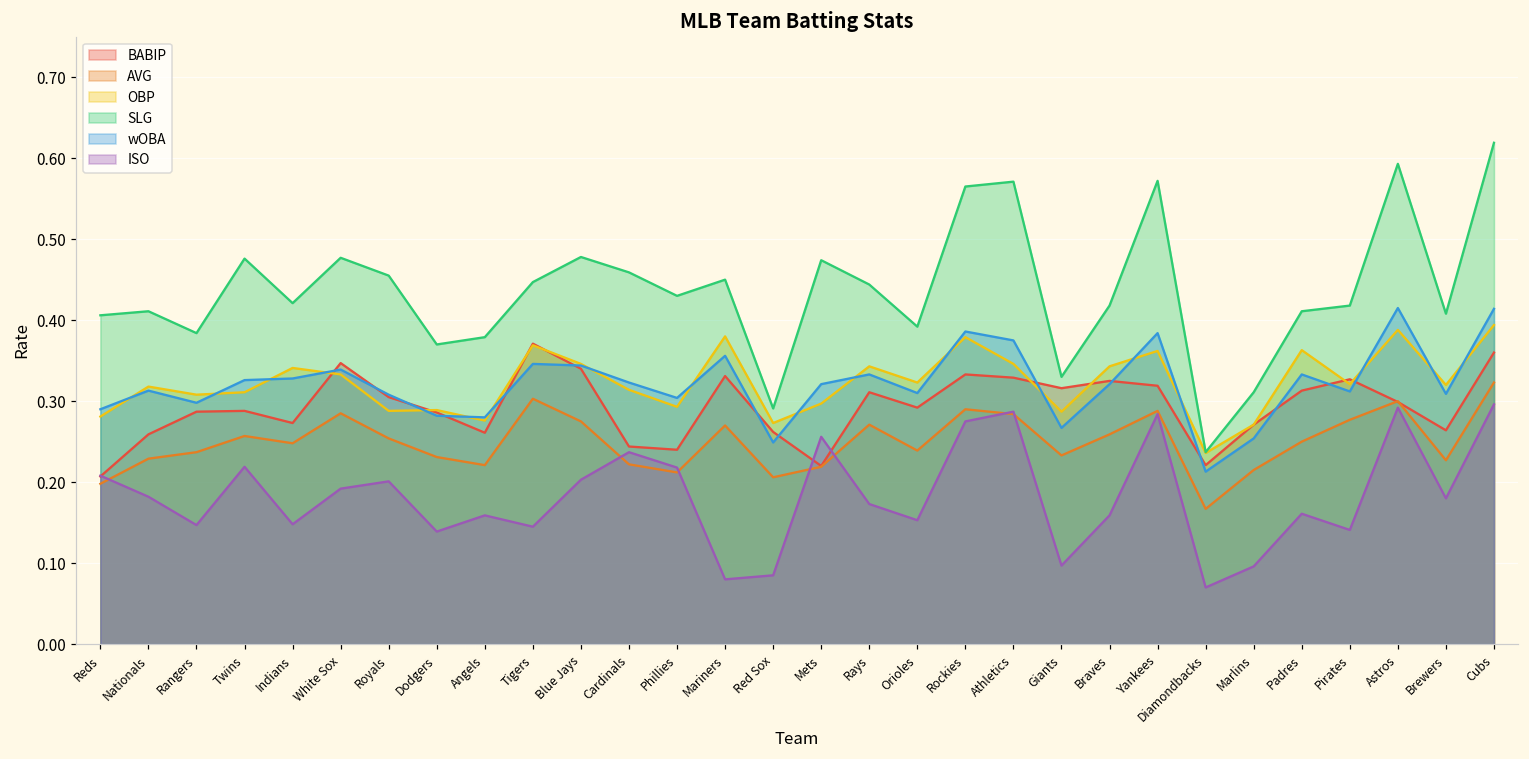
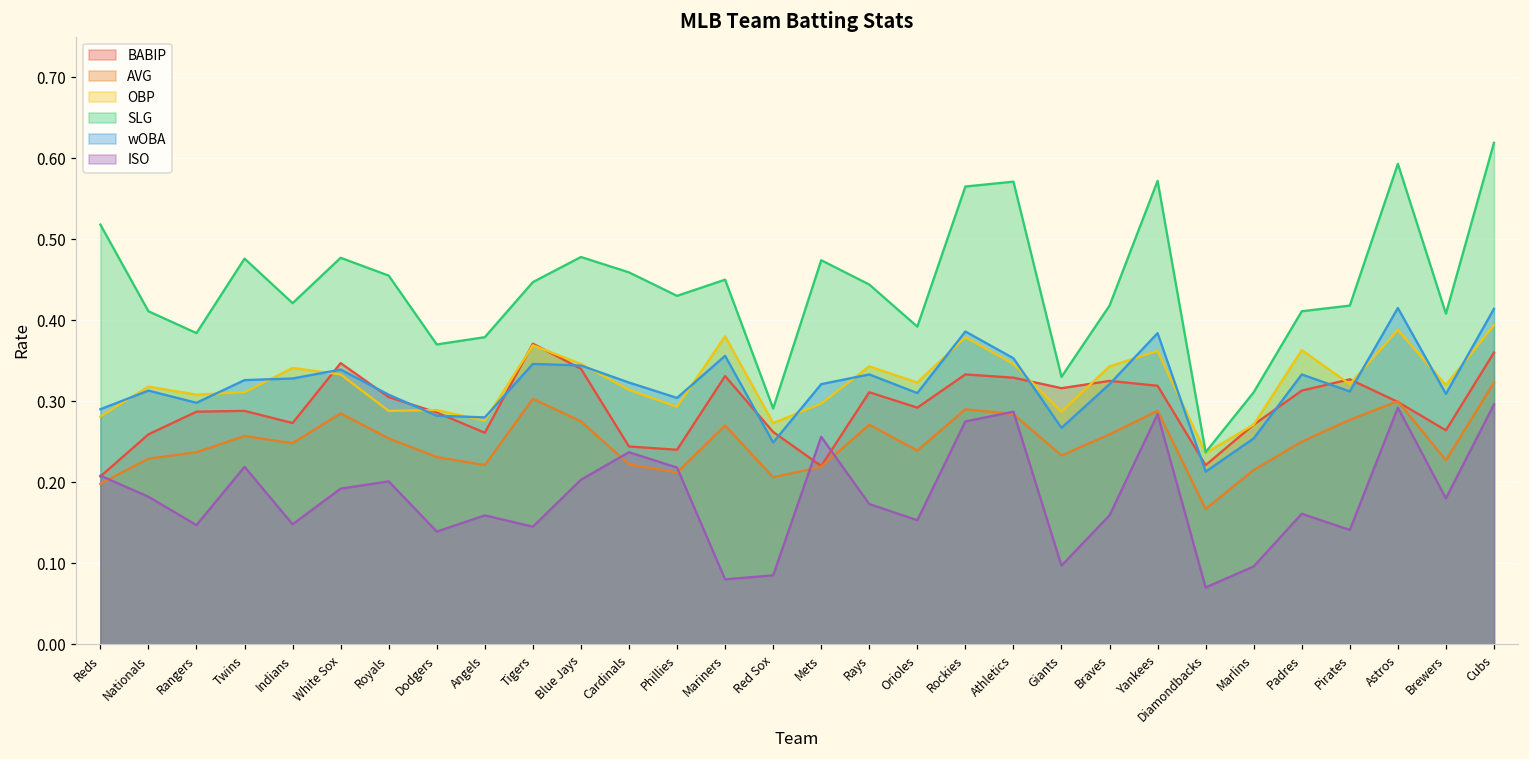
  {
    "SLG": {
-     "Reds": 0.41,
+     "Reds": 0.52,
      "Nationals": 0.41,
      "Rangers": 0.38,
      "Twins": 0.48,
      "Indians": 0.42,
      "White Sox": 0.48,
      "Royals": 0.46,
      "Dodgers": 0.37,
      "Angels": 0.38,
      "Tigers": 0.45,
      "Blue Jays": 0.48,
      "Cardinals": 0.46,
      "Phillies": 0.43,
      "Mariners": 0.45,
      "Red Sox": 0.29,
      "Mets": 0.47,
      "Rays": 0.44,
      "Orioles": 0.39,
      "Rockies": 0.57,
      "Athletics": 0.57,
      "Giants": 0.33,
      "Braves": 0.42,
      "Yankees": 0.57,
      "Marlins": 0.31,
      "Padres": 0.41,
      "Pirates": 0.42,
      "Astros": 0.59,
      "Brewers": 0.41,
      "Cubs": 0.62
    },
    "wOBA": {
      "Reds": 0.29,
      "Nationals": 0.31,
      "Rangers": 0.30,
      "Twins": 0.33,
      "Indians": 0.33,
      "White Sox": 0.34,
      "Dodgers": 0.28,
      "Angels": 0.28,
      "Tigers": 0.35,
      "Cardinals": 0.32,
      "Phillies": 0.30,
      "Mariners": 0.36,
      "Red Sox": 0.25,
      "Mets": 0.32,
      "Rays": 0.33,
      "Orioles": 0.31,
      "Rockies": 0.39,
-     "Athletics": 0.38,
+     "Athletics": 0.35,
      "Giants": 0.27,
      "Braves": 0.32,
      "Yankees": 0.38,
      "Diamondbacks": 0.21,
      "Marlins": 0.25,
      "Padres": 0.33,
      "Pirates": 0.31,
      "Astros": 0.42,
      "Brewers": 0.31,
      "Cubs": 0.41
    },
    "ISO": {
      "Nationals": 0.18,
      "Rangers": 0.15,
      "Twins": 0.22,
      "Indians": 0.15,
      "White Sox": 0.19,
      "Royals": 0.20,
      "Dodgers": 0.14,
      "Angels": 0.16,
      "Tigers": 0.15,
      "Blue Jays": 0.20,
      "Cardinals": 0.24,
      "Phillies": 0.22,
      "Mariners": 0.08,
      "Red Sox": 0.09,
      "Mets": 0.26,
      "Rays": 0.17,
      "Orioles": 0.15,
      "Rockies": 0.28,
      "Giants": 0.10,
      "Braves": 0.16,
      "Yankees": 0.28,
      "Diamondbacks": 0.07,
      "Marlins": 0.10,
      "Padres": 0.16,
      "Pirates": 0.14,
      "Astros": 0.29,
      "Brewers": 0.18,
      "Cubs": 0.30
    }
  }
